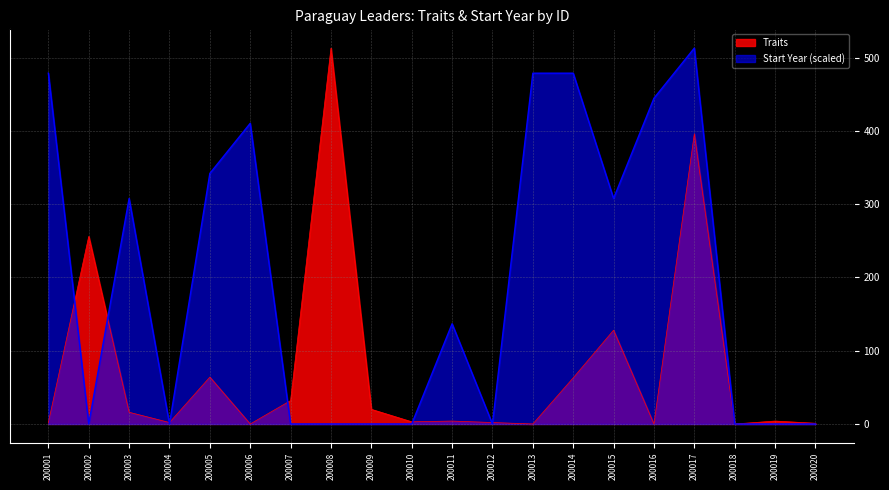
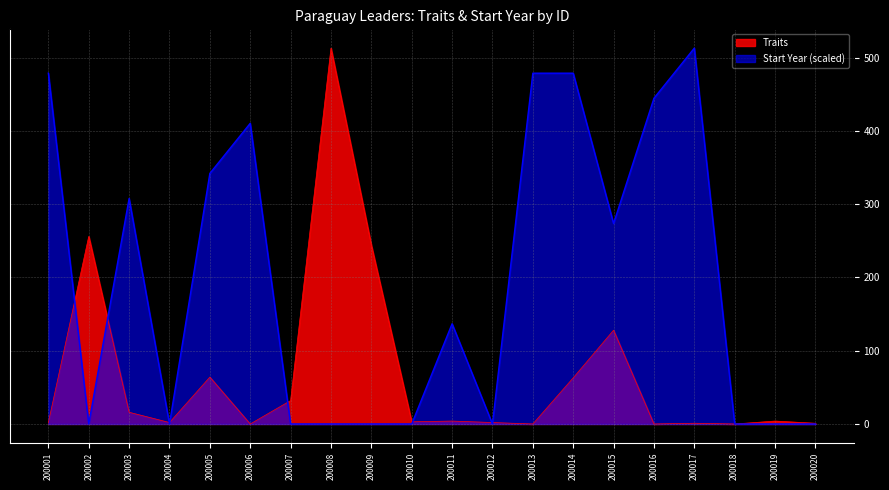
  {
    "Traits": {
      "200001": 0,
      "200002": 260,
      "200003": 20,
      "200005": 60,
      "200006": 0,
      "200007": 30,
      "200008": 510,
-     "200009": 20,
+     "200009": 240,
      "200011": 0,
      "200013": 0,
      "200014": 60,
      "200015": 130,
      "200016": 0,
-     "200017": 400,
+     "200017": 0,
      "200019": 0
    },
    "Start Year (scaled)": {
      "200001": 480,
      "200002": 0,
      "200003": 310,
      "200005": 340,
      "200006": 410,
      "200007": 0,
      "200008": 0,
      "200009": 0,
      "200011": 140,
      "200013": 480,
      "200014": 480,
-     "200015": 310,
+     "200015": 270,
      "200016": 440,
      "200017": 510,
      "200019": 0
    }
  }
